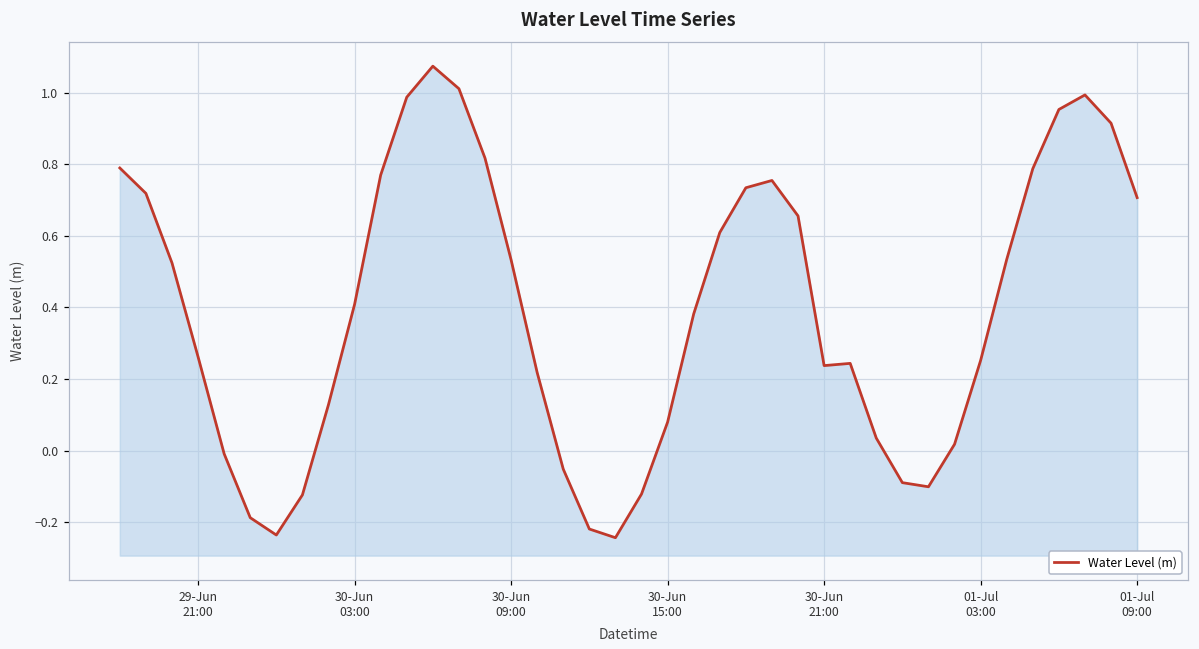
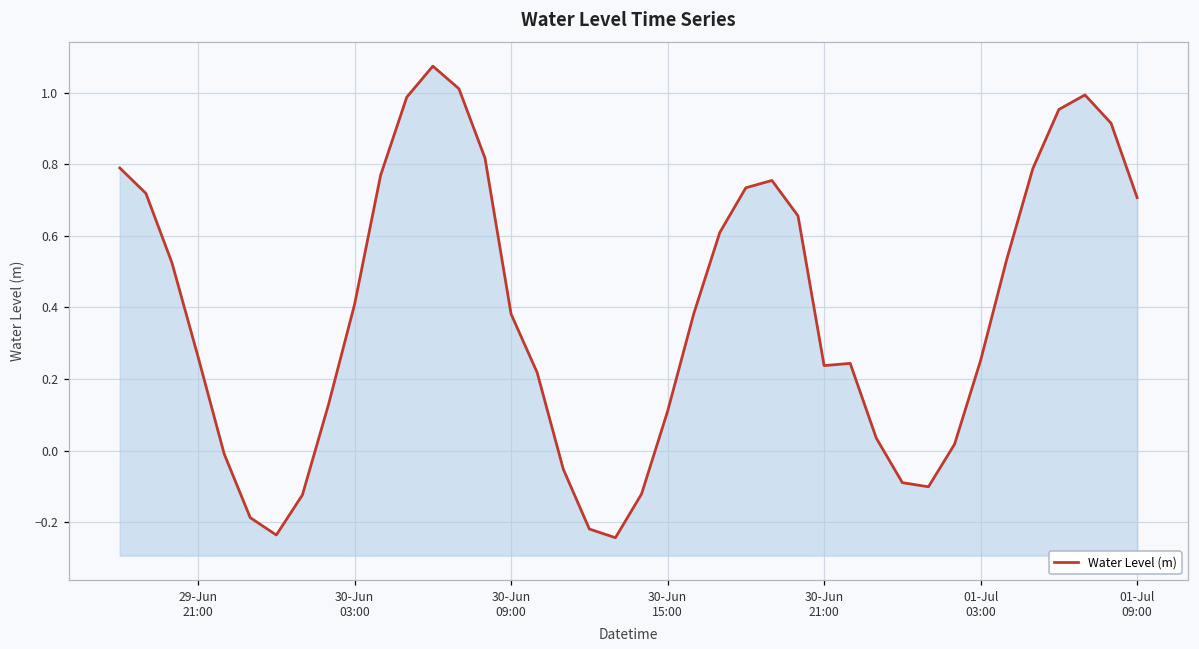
  {
    "29-Jun 21:00": 0.26,
    "30-Jun 03:00": 0.41,
-   "30-Jun 09:00": 0.53,
-   "30-Jun 15:00": 0.08,
+   "30-Jun 09:00": 0.38,
+   "30-Jun 15:00": 0.11,
    "30-Jun 21:00": 0.24,
    "01-Jul 03:00": 0.25,
    "01-Jul 09:00": 0.71
  }
